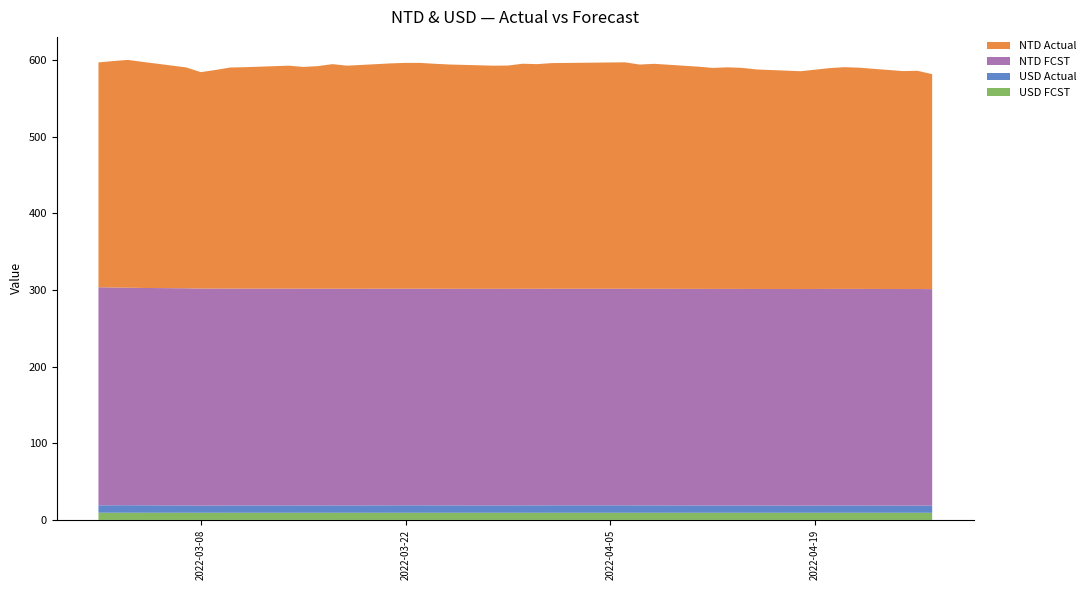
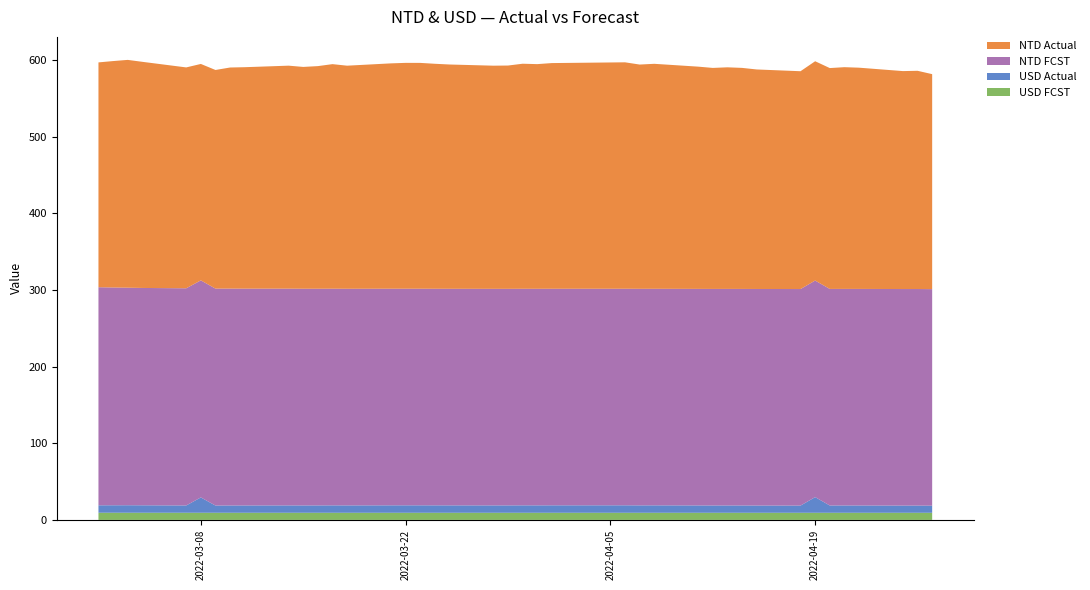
  {
    "USD FCST": {
      "2022-03-08": 10,
      "2022-03-22": 10,
      "2022-04-19": 10
    },
    "USD Actual": {
-     "2022-03-08": 10,
+     "2022-03-08": 20,
      "2022-03-22": 10,
-     "2022-04-19": 10
+     "2022-04-19": 20
    },
    "NTD FCST": {
      "2022-03-08": 280,
      "2022-03-22": 280,
      "2022-04-19": 280
    },
    "NTD Actual": {
      "2022-03-08": 280,
      "2022-03-22": 290,
      "2022-04-19": 290
    }
  }
